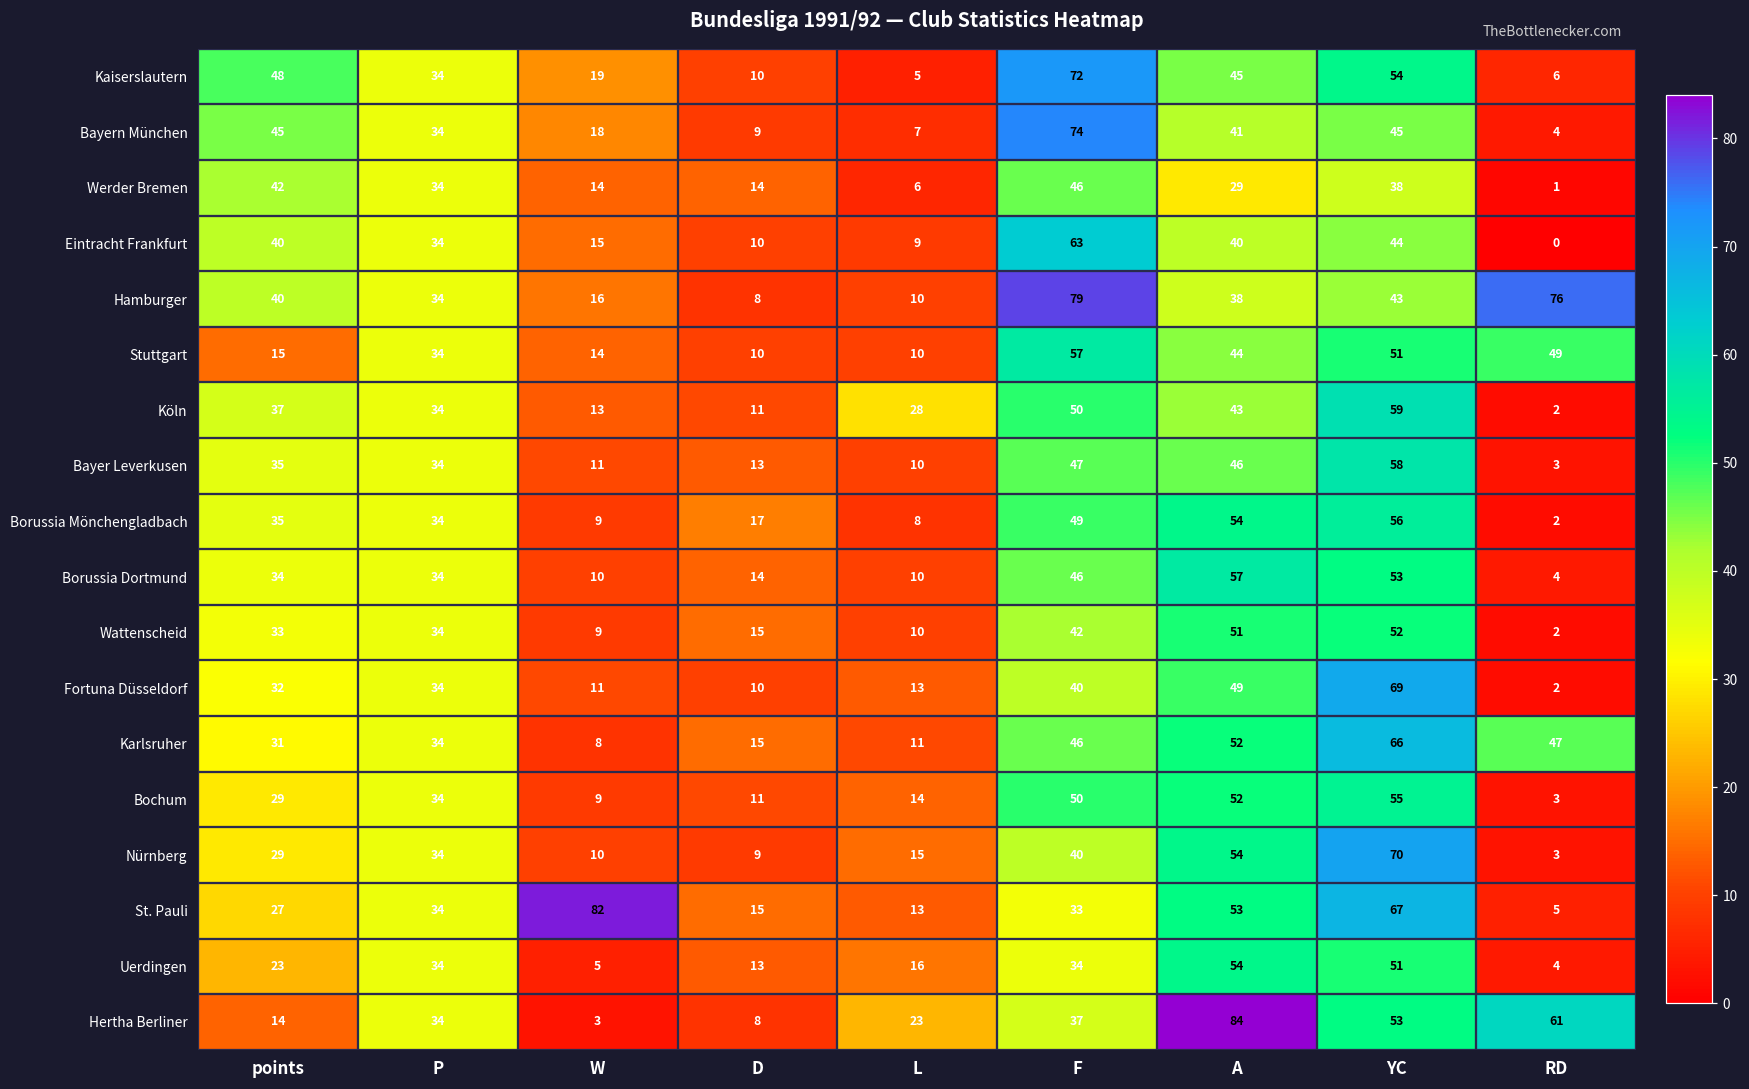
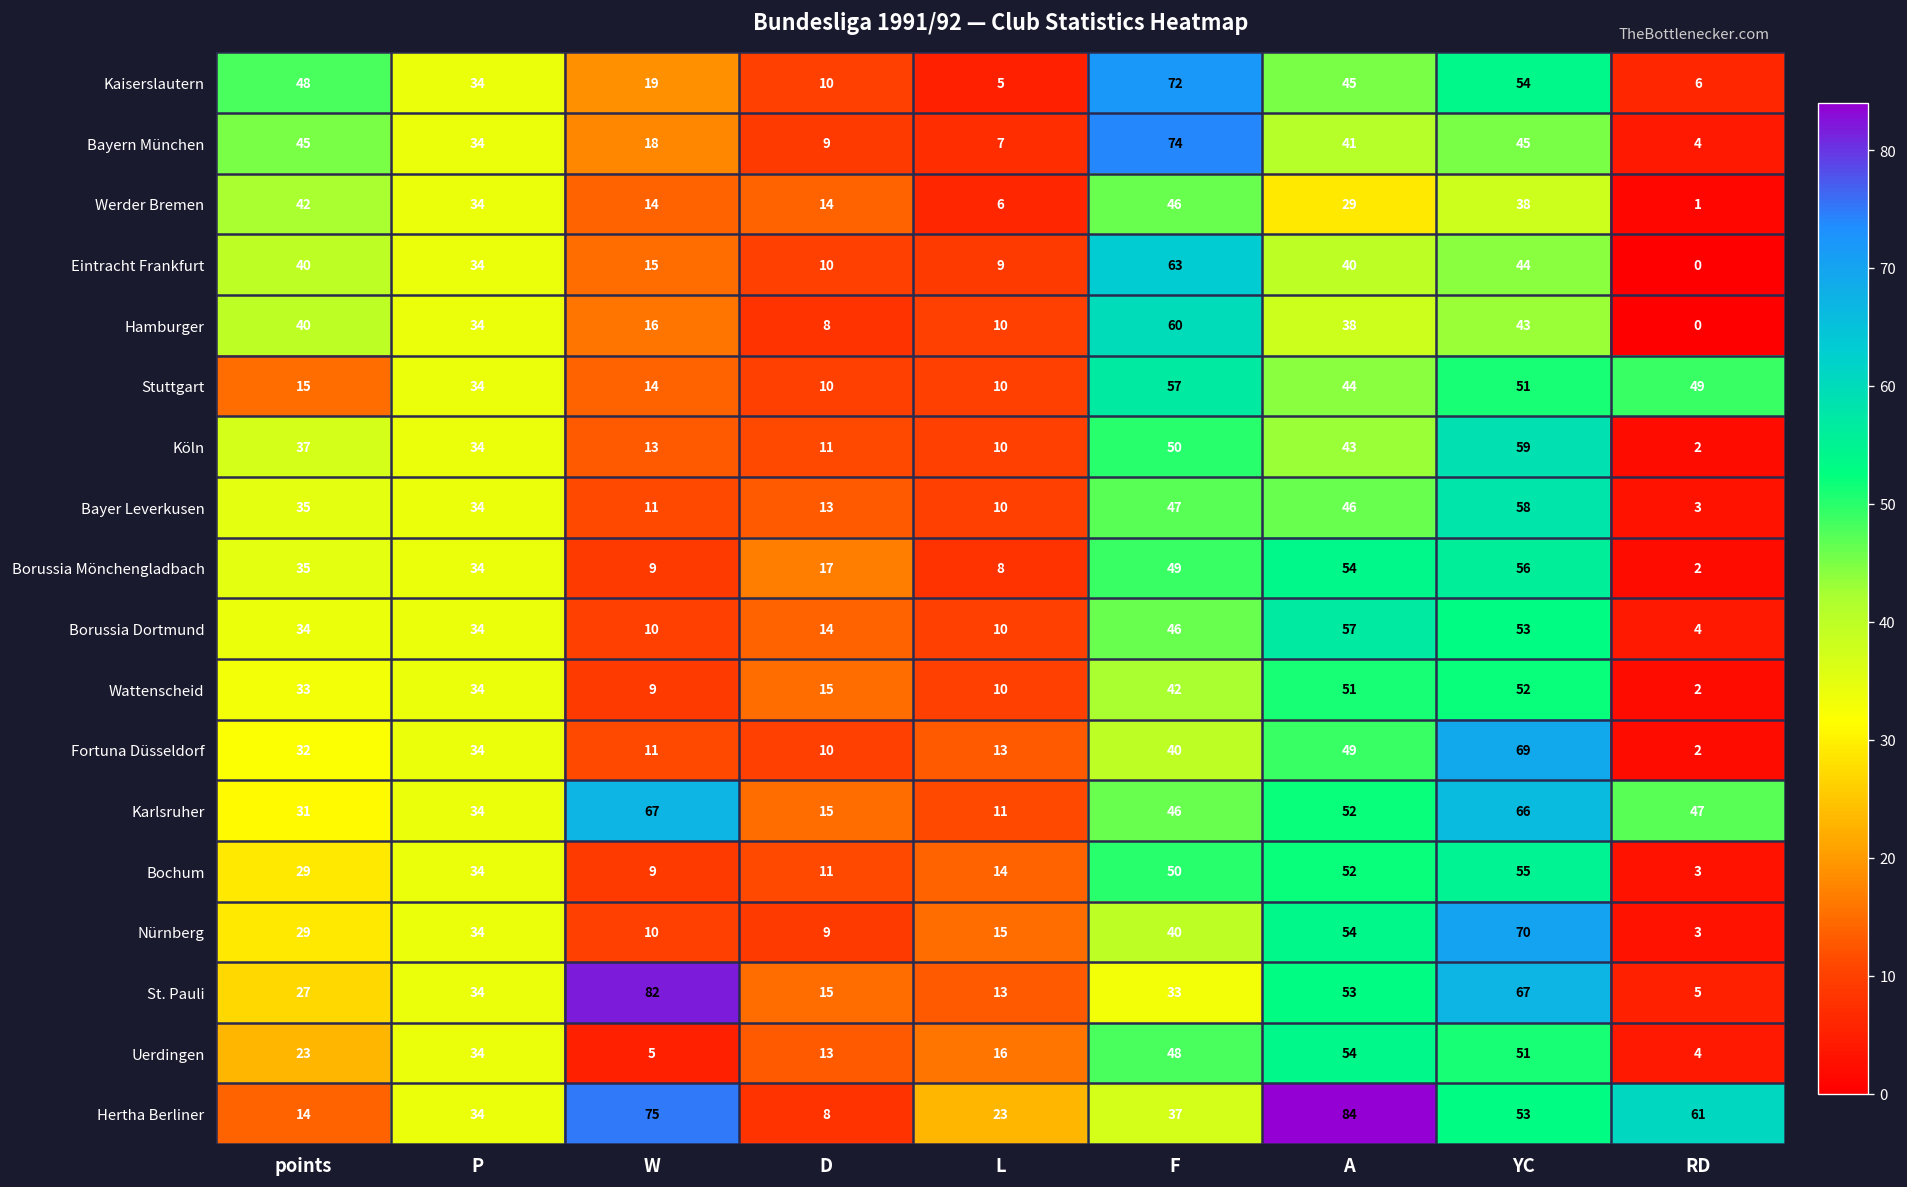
  {
    "Kaiserslautern": {
      "points": 48,
      "P": 34,
      "W": 19,
      "D": 10,
      "L": 5,
      "F": 72,
      "A": 45,
      "YC": 54,
      "RD": 6
    },
    "Bayern München": {
      "points": 45,
      "P": 34,
      "W": 18,
      "D": 9,
      "L": 7,
      "F": 74,
      "A": 41,
      "YC": 45,
      "RD": 4
    },
    "Werder Bremen": {
      "points": 42,
      "P": 34,
      "W": 14,
      "D": 14,
      "L": 6,
      "F": 46,
      "A": 29,
      "YC": 38,
      "RD": 1
    },
    "Eintracht Frankfurt": {
      "points": 40,
      "P": 34,
      "W": 15,
      "D": 10,
      "L": 9,
      "F": 63,
      "A": 40,
      "YC": 44,
      "RD": 0
    },
    "Hamburger": {
      "points": 40,
      "P": 34,
      "W": 16,
      "D": 8,
      "L": 10,
-     "F": 79,
+     "F": 60,
      "A": 38,
      "YC": 43,
-     "RD": 76
+     "RD": 0
    },
    "Stuttgart": {
      "points": 15,
      "P": 34,
      "W": 14,
      "D": 10,
      "L": 10,
      "F": 57,
      "A": 44,
      "YC": 51,
      "RD": 49
    },
    "Köln": {
      "points": 37,
      "P": 34,
      "W": 13,
      "D": 11,
-     "L": 28,
+     "L": 10,
      "F": 50,
      "A": 43,
      "YC": 59,
      "RD": 2
    },
    "Bayer Leverkusen": {
      "points": 35,
      "P": 34,
      "W": 11,
      "D": 13,
      "L": 10,
      "F": 47,
      "A": 46,
      "YC": 58,
      "RD": 3
    },
    "Borussia Mönchengladbach": {
      "points": 35,
      "P": 34,
      "W": 9,
      "D": 17,
      "L": 8,
      "F": 49,
      "A": 54,
      "YC": 56,
      "RD": 2
    },
    "Borussia Dortmund": {
      "points": 34,
      "P": 34,
      "W": 10,
      "D": 14,
      "L": 10,
      "F": 46,
      "A": 57,
      "YC": 53,
      "RD": 4
    },
    "Wattenscheid": {
      "points": 33,
      "P": 34,
      "W": 9,
      "D": 15,
      "L": 10,
      "F": 42,
      "A": 51,
      "YC": 52,
      "RD": 2
    },
    "Fortuna Düsseldorf": {
      "points": 32,
      "P": 34,
      "W": 11,
      "D": 10,
      "L": 13,
      "F": 40,
      "A": 49,
      "YC": 69,
      "RD": 2
    },
    "Karlsruher": {
      "points": 31,
      "P": 34,
-     "W": 8,
+     "W": 67,
      "D": 15,
      "L": 11,
      "F": 46,
      "A": 52,
      "YC": 66,
      "RD": 47
    },
    "Bochum": {
      "points": 29,
      "P": 34,
      "W": 9,
      "D": 11,
      "L": 14,
      "F": 50,
      "A": 52,
      "YC": 55,
      "RD": 3
    },
    "Nürnberg": {
      "points": 29,
      "P": 34,
      "W": 10,
      "D": 9,
      "L": 15,
      "F": 40,
      "A": 54,
      "YC": 70,
      "RD": 3
    },
    "St. Pauli": {
      "points": 27,
      "P": 34,
      "W": 82,
      "D": 15,
      "L": 13,
      "F": 33,
      "A": 53,
      "YC": 67,
      "RD": 5
    },
    "Uerdingen": {
      "points": 23,
      "P": 34,
      "W": 5,
      "D": 13,
      "L": 16,
-     "F": 34,
+     "F": 48,
      "A": 54,
      "YC": 51,
      "RD": 4
    },
    "Hertha Berliner": {
      "points": 14,
      "P": 34,
-     "W": 3,
+     "W": 75,
      "D": 8,
      "L": 23,
      "F": 37,
      "A": 84,
      "YC": 53,
      "RD": 61
    }
  }
